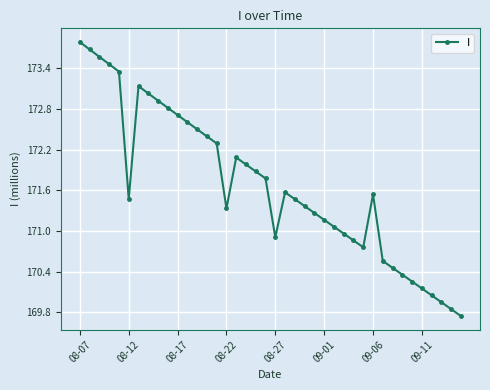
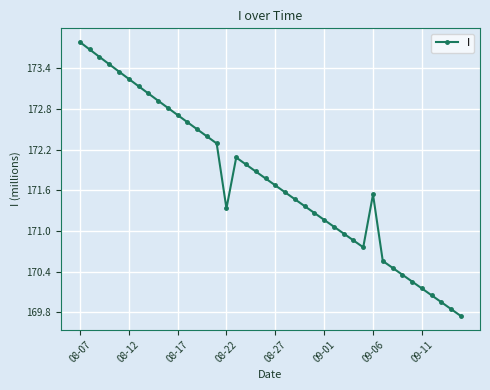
  {
    "08-07": 173.8,
-   "08-12": 171.5,
+   "08-12": 173.2,
    "08-17": 172.7,
    "08-22": 171.3,
-   "08-27": 170.9,
+   "08-27": 171.7,
    "09-01": 171.2,
    "09-06": 171.5,
    "09-11": 170.2
  }
